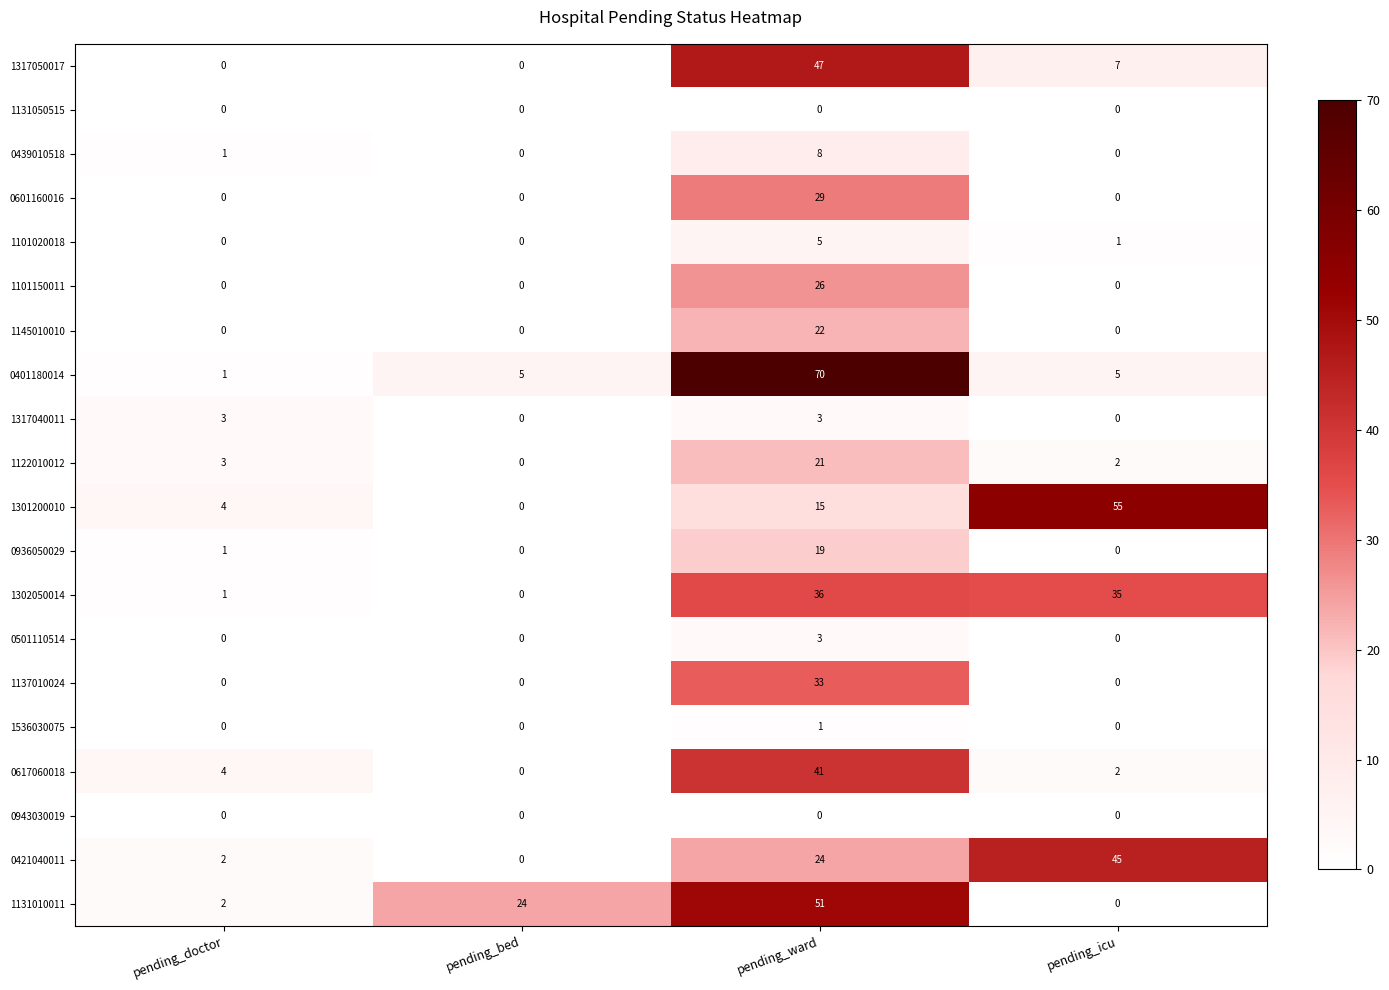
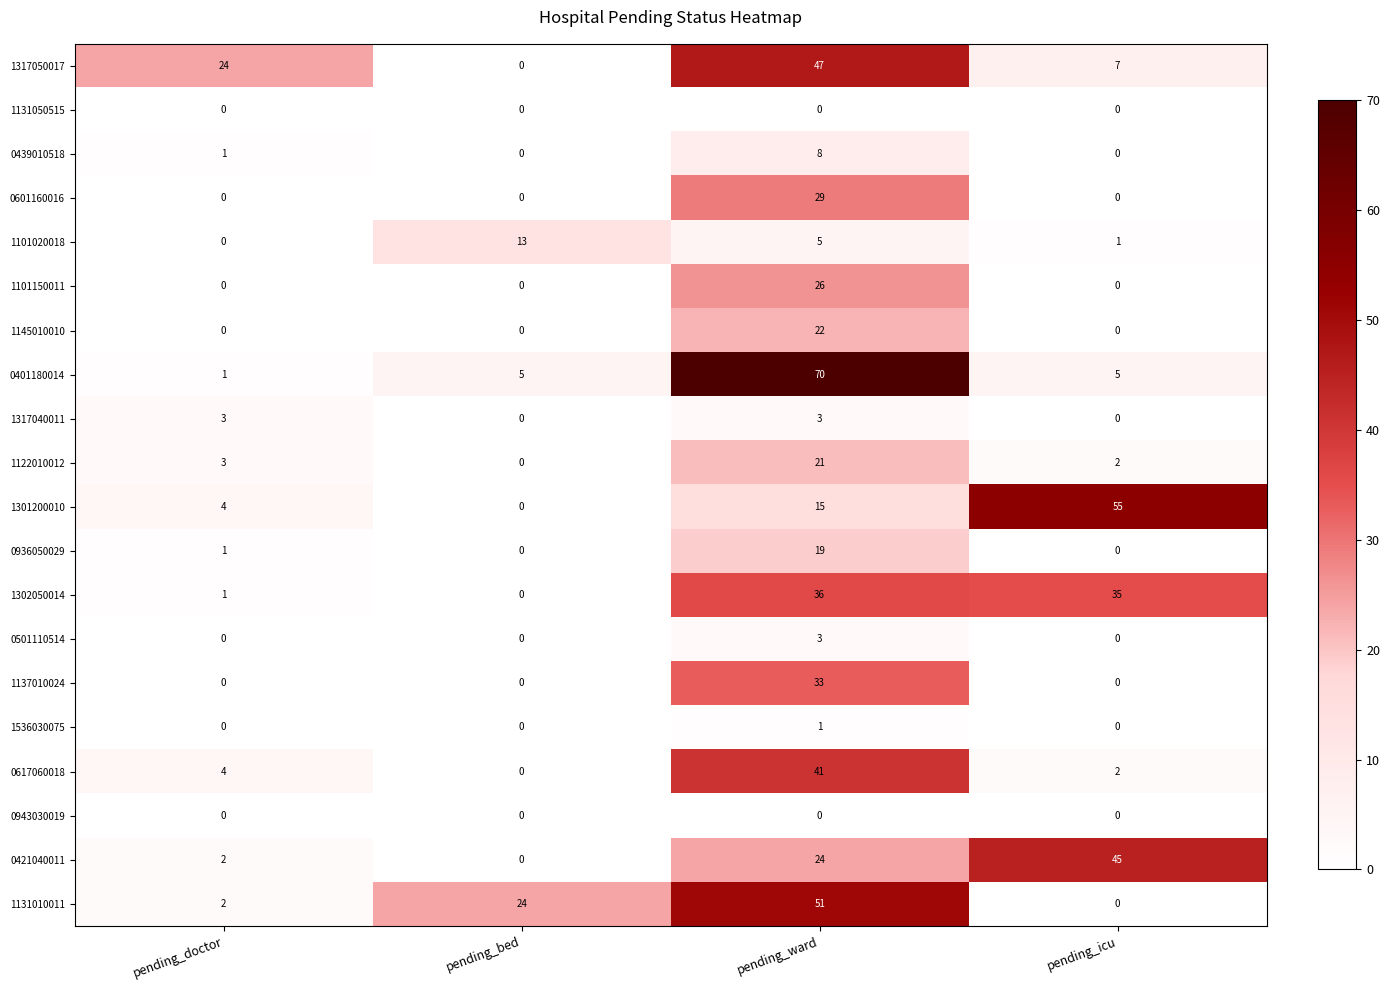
  {
    "1317050017": {
-     "pending_doctor": 0,
+     "pending_doctor": 24,
      "pending_bed": 0,
      "pending_ward": 47,
      "pending_icu": 7
    },
    "1131050515": {
      "pending_doctor": 0,
      "pending_bed": 0,
      "pending_ward": 0,
      "pending_icu": 0
    },
    "0439010518": {
      "pending_doctor": 1,
      "pending_bed": 0,
      "pending_ward": 8,
      "pending_icu": 0
    },
    "0601160016": {
      "pending_doctor": 0,
      "pending_bed": 0,
      "pending_ward": 29,
      "pending_icu": 0
    },
    "1101020018": {
      "pending_doctor": 0,
-     "pending_bed": 0,
+     "pending_bed": 13,
      "pending_ward": 5,
      "pending_icu": 1
    },
    "1101150011": {
      "pending_doctor": 0,
      "pending_bed": 0,
      "pending_ward": 26,
      "pending_icu": 0
    },
    "1145010010": {
      "pending_doctor": 0,
      "pending_bed": 0,
      "pending_ward": 22,
      "pending_icu": 0
    },
    "0401180014": {
      "pending_doctor": 1,
      "pending_bed": 5,
      "pending_ward": 70,
      "pending_icu": 5
    },
    "1317040011": {
      "pending_doctor": 3,
      "pending_bed": 0,
      "pending_ward": 3,
      "pending_icu": 0
    },
    "1122010012": {
      "pending_doctor": 3,
      "pending_bed": 0,
      "pending_ward": 21,
      "pending_icu": 2
    },
    "1301200010": {
      "pending_doctor": 4,
      "pending_bed": 0,
      "pending_ward": 15,
      "pending_icu": 55
    },
    "0936050029": {
      "pending_doctor": 1,
      "pending_bed": 0,
      "pending_ward": 19,
      "pending_icu": 0
    },
    "1302050014": {
      "pending_doctor": 1,
      "pending_bed": 0,
      "pending_ward": 36,
      "pending_icu": 35
    },
    "0501110514": {
      "pending_doctor": 0,
      "pending_bed": 0,
      "pending_ward": 3,
      "pending_icu": 0
    },
    "1137010024": {
      "pending_doctor": 0,
      "pending_bed": 0,
      "pending_ward": 33,
      "pending_icu": 0
    },
    "1536030075": {
      "pending_doctor": 0,
      "pending_bed": 0,
      "pending_ward": 1,
      "pending_icu": 0
    },
    "0617060018": {
      "pending_doctor": 4,
      "pending_bed": 0,
      "pending_ward": 41,
      "pending_icu": 2
    },
    "0943030019": {
      "pending_doctor": 0,
      "pending_bed": 0,
      "pending_ward": 0,
      "pending_icu": 0
    },
    "0421040011": {
      "pending_doctor": 2,
      "pending_bed": 0,
      "pending_ward": 24,
      "pending_icu": 45
    },
    "1131010011": {
      "pending_doctor": 2,
      "pending_bed": 24,
      "pending_ward": 51,
      "pending_icu": 0
    }
  }
